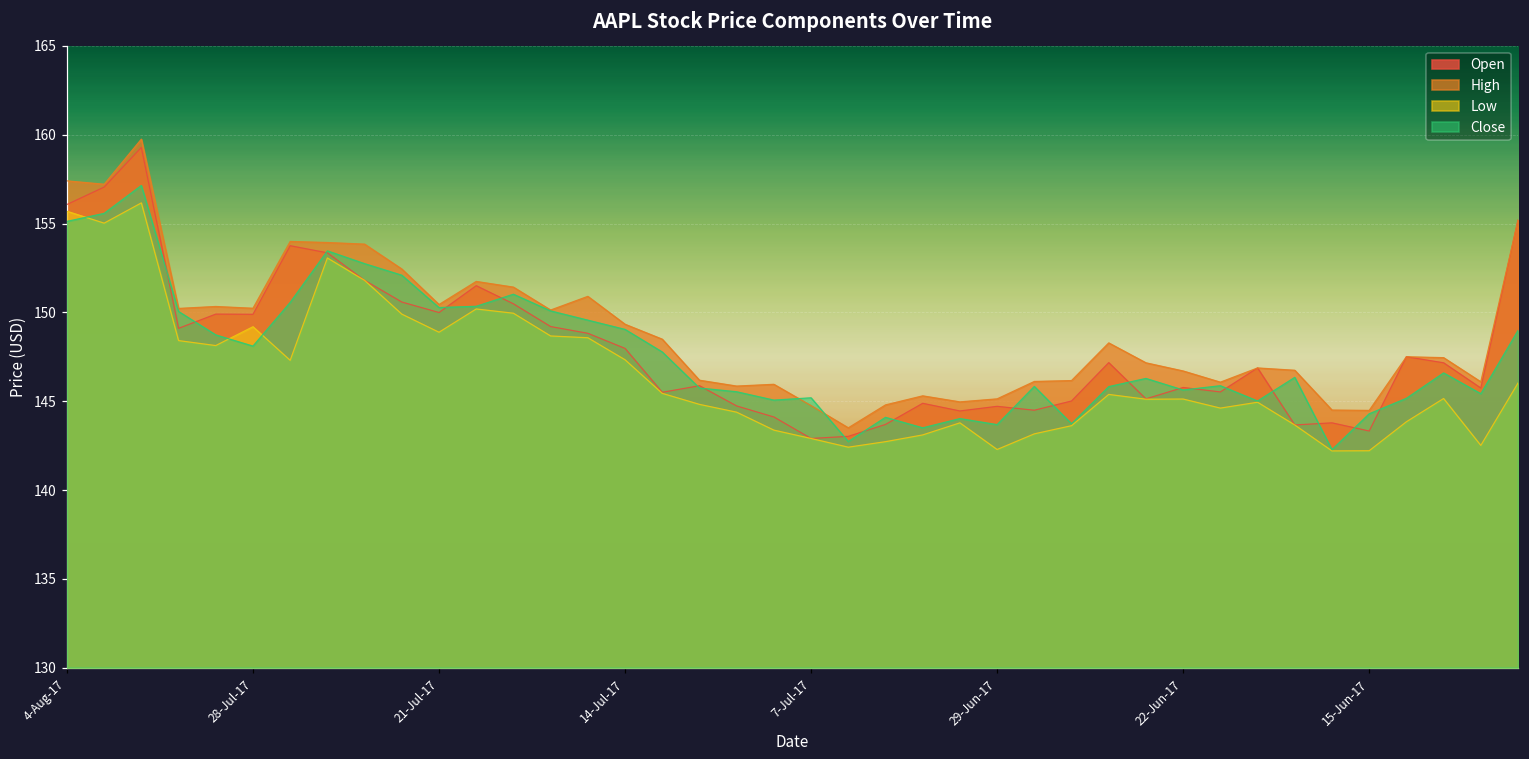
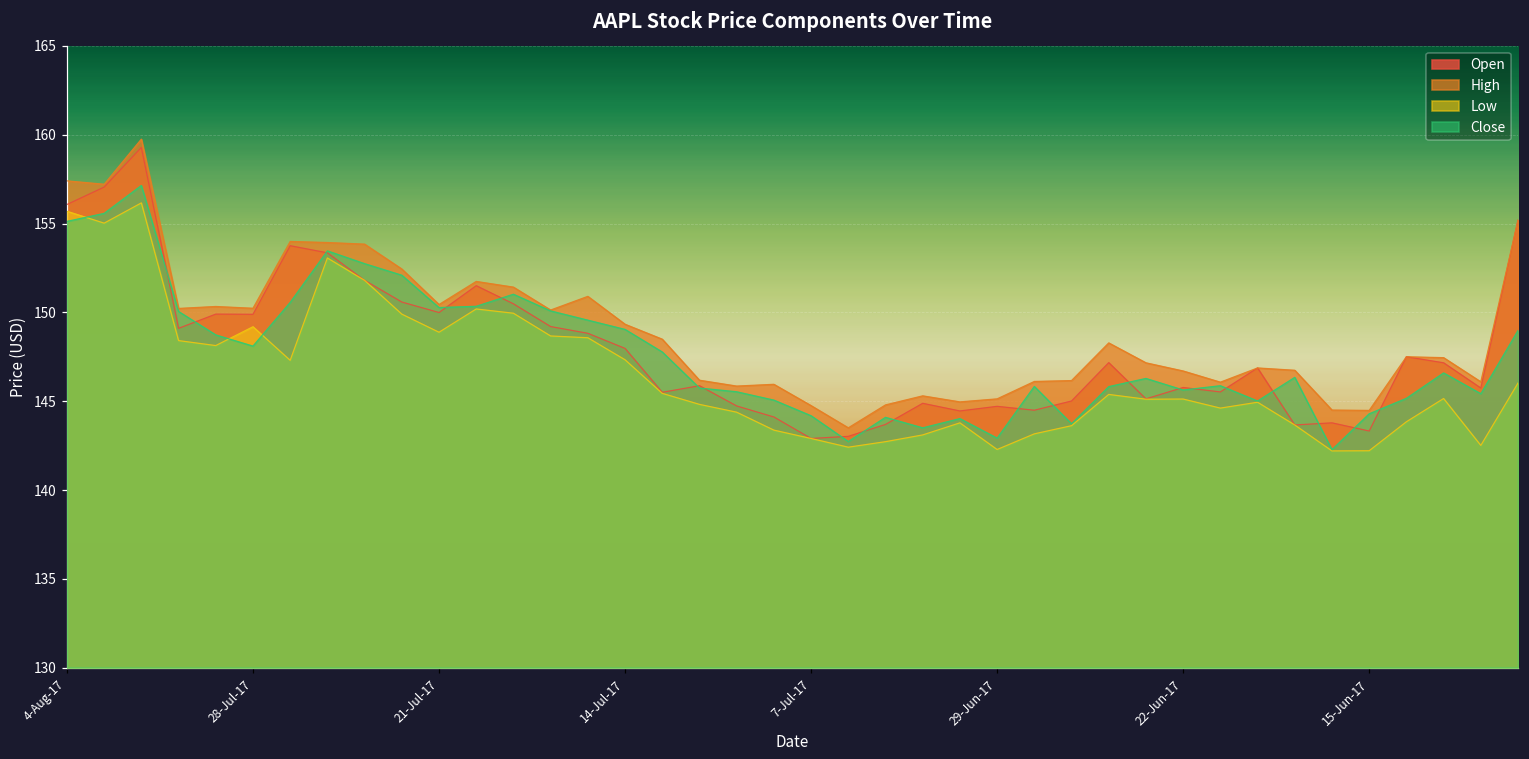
  {
    "Close": {
      "4-Aug-17": 155.1,
      "28-Jul-17": 148.1,
      "21-Jul-17": 150.3,
      "14-Jul-17": 149.0,
-     "7-Jul-17": 145.2,
-     "29-Jun-17": 143.7,
+     "7-Jul-17": 144.2,
+     "29-Jun-17": 142.9,
      "15-Jun-17": 144.3
    }
  }
